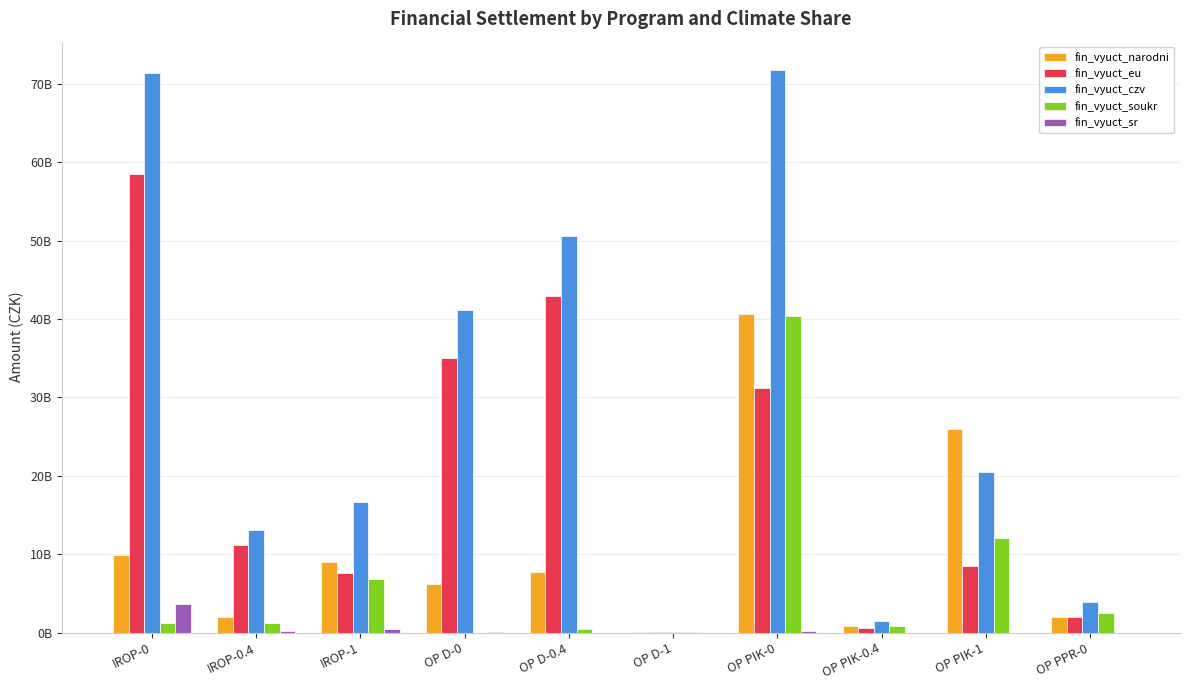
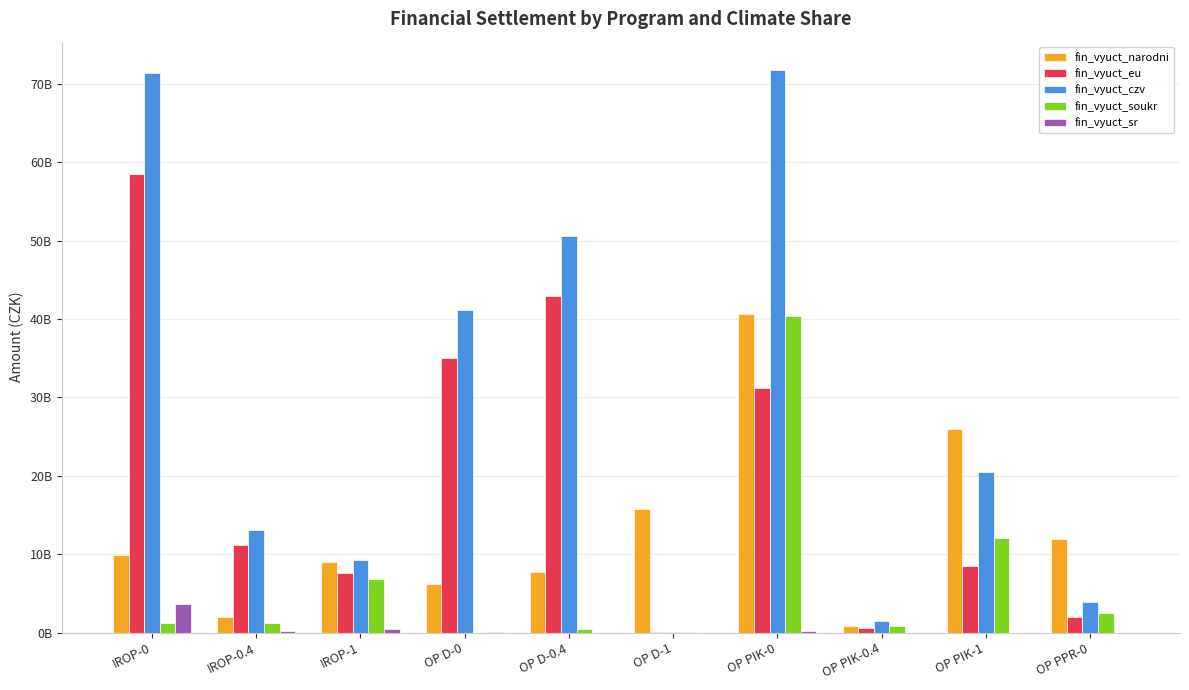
  {
    "fin_vyuct_narodni": {
      "IROP-0": 10000000000,
      "IROP-0.4": 2000000000,
      "IROP-1": 9000000000,
      "OP D-0": 6000000000,
      "OP D-0.4": 8000000000,
-     "OP D-1": 0,
+     "OP D-1": 16000000000,
      "OP PIK-0": 41000000000,
      "OP PIK-0.4": 1000000000,
      "OP PIK-1": 26000000000,
-     "OP PPR-0": 2000000000
+     "OP PPR-0": 12000000000
    },
    "fin_vyuct_eu": {
      "IROP-0": 58000000000,
      "IROP-0.4": 11000000000,
      "IROP-1": 8000000000,
      "OP D-0": 35000000000,
      "OP D-0.4": 43000000000,
      "OP PIK-0": 31000000000,
      "OP PIK-0.4": 1000000000,
      "OP PIK-1": 8000000000,
      "OP PPR-0": 2000000000
    },
    "fin_vyuct_czv": {
      "IROP-0": 71000000000,
      "IROP-0.4": 13000000000,
-     "IROP-1": 17000000000,
+     "IROP-1": 9000000000,
      "OP D-0": 41000000000,
      "OP D-0.4": 51000000000,
      "OP PIK-0": 72000000000,
      "OP PIK-0.4": 1000000000,
      "OP PIK-1": 20000000000,
      "OP PPR-0": 4000000000
    },
    "fin_vyuct_soukr": {
      "IROP-0": 1000000000,
      "IROP-0.4": 1000000000,
      "IROP-1": 7000000000,
      "OP D-0": 0,
      "OP D-0.4": 0,
      "OP PIK-0": 40000000000,
      "OP PIK-0.4": 1000000000,
      "OP PIK-1": 12000000000,
      "OP PPR-0": 3000000000
    },
    "fin_vyuct_sr": {
      "IROP-0": 4000000000,
      "IROP-1": 0,
      "OP D-0.4": 0,
      "OP D-1": 0,
      "OP PIK-0.4": 0,
      "OP PIK-1": 0,
      "OP PPR-0": 0
    }
  }
